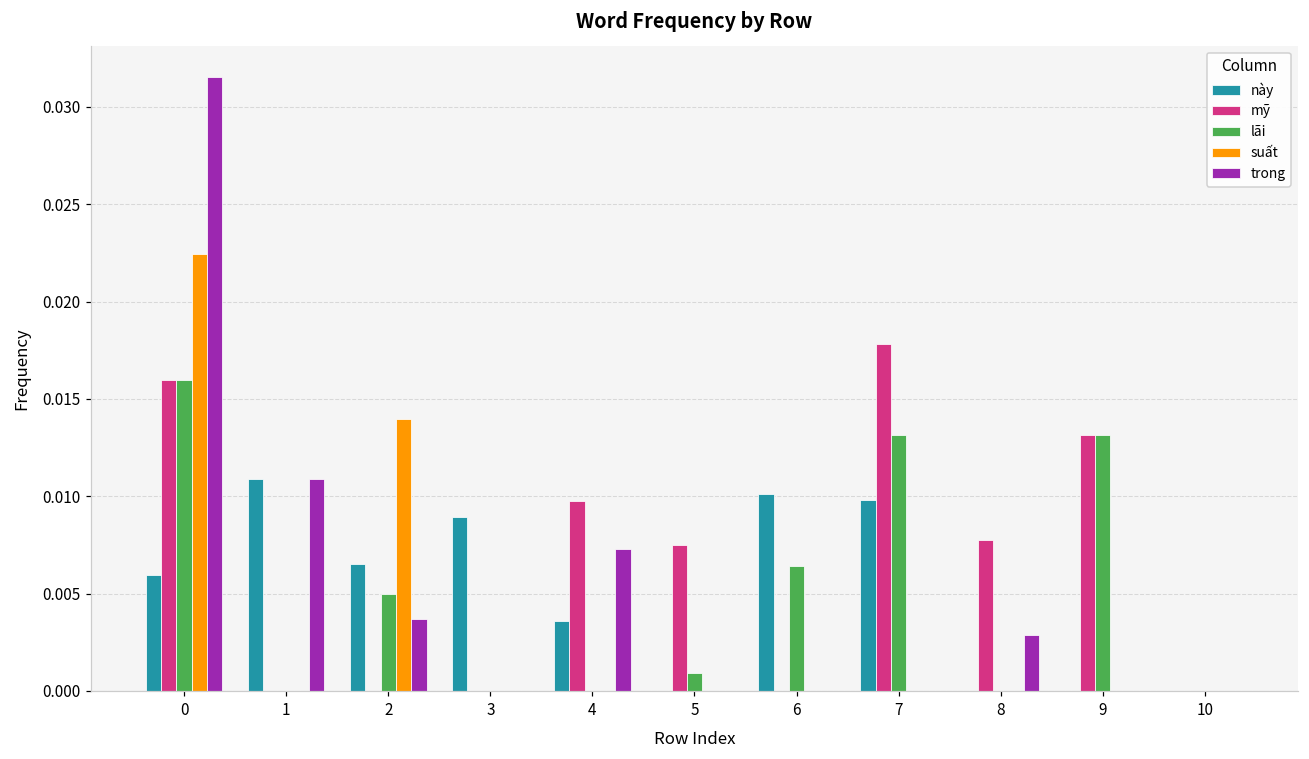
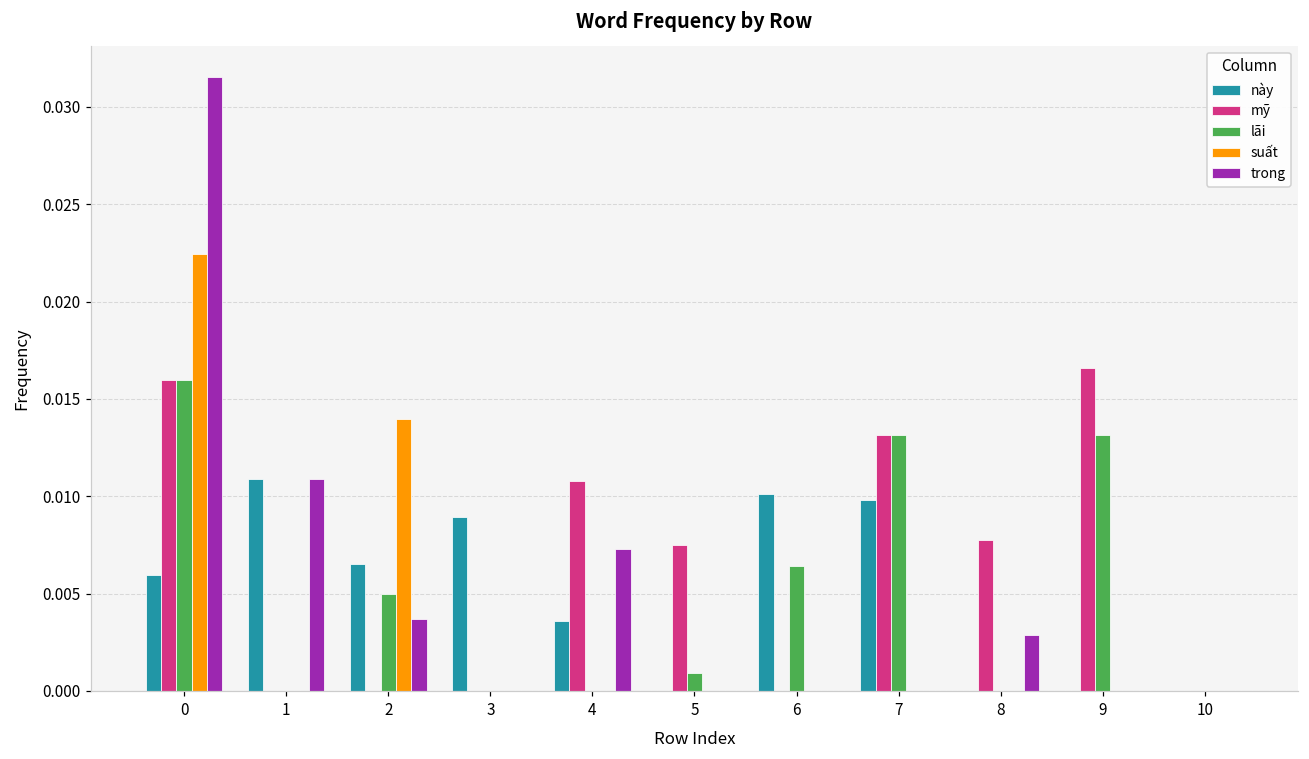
  {
    "này": {
      "0": 0.0059,
      "1": 0.0109,
      "2": 0.0065,
      "3": 0.0089,
      "4": 0.0036,
      "5": 0.0000,
      "6": 0.0101,
      "7": 0.0098,
      "8": 0.0000,
      "9": 0.0000,
      "10": 0.0000
    },
    "mỹ": {
      "0": 0.0160,
      "1": 0.0000,
      "2": 0.0000,
      "3": 0.0000,
-     "4": 0.0097,
+     "4": 0.0108,
      "5": 0.0075,
      "6": 0.0000,
-     "7": 0.0178,
+     "7": 0.0132,
      "8": 0.0077,
-     "9": 0.0132,
+     "9": 0.0166,
      "10": 0.0000
    },
    "lãi": {
      "0": 0.0160,
      "1": 0.0000,
      "2": 0.0050,
      "3": 0.0000,
      "4": 0.0000,
      "5": 0.0009,
      "6": 0.0064,
      "7": 0.0132,
      "8": 0.0000,
      "9": 0.0132,
      "10": 0.0000
    },
    "suất": {
      "0": 0.0224,
      "1": 0.0000,
      "2": 0.0140,
      "3": 0.0000,
      "4": 0.0000,
      "5": 0.0000,
      "6": 0.0000,
      "7": 0.0000,
      "8": 0.0000,
      "9": 0.0000,
      "10": 0.0000
    },
    "trong": {
      "0": 0.0316,
      "1": 0.0109,
      "2": 0.0037,
      "3": 0.0000,
      "4": 0.0073,
      "5": 0.0000,
      "6": 0.0000,
      "7": 0.0000,
      "8": 0.0029,
      "9": 0.0000,
      "10": 0.0000
    }
  }
